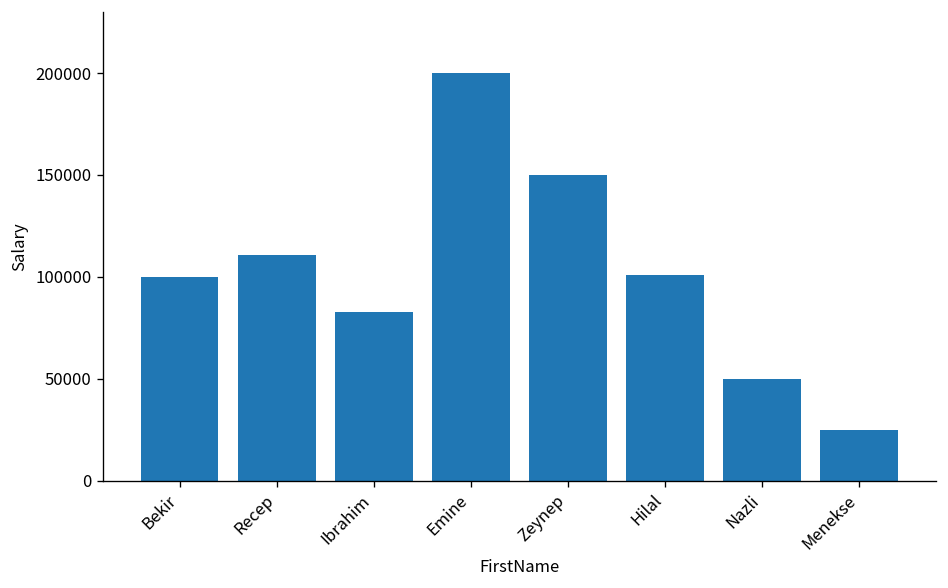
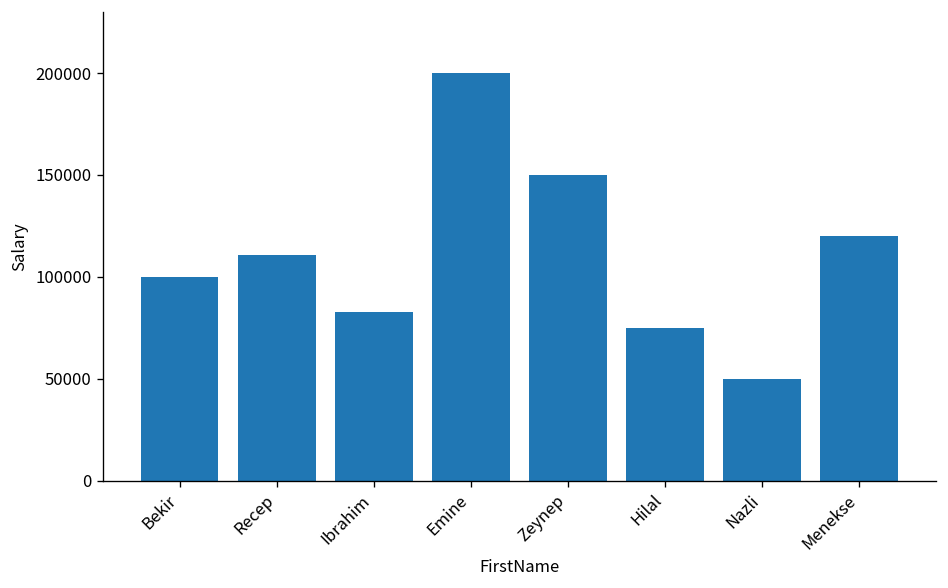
  {
    "Bekir": 100000,
    "Recep": 111000,
    "Ibrahim": 83000,
    "Emine": 200000,
    "Zeynep": 150000,
-   "Hilal": 101000,
+   "Hilal": 75000,
    "Nazli": 50000,
-   "Menekse": 25000
+   "Menekse": 120000
  }
